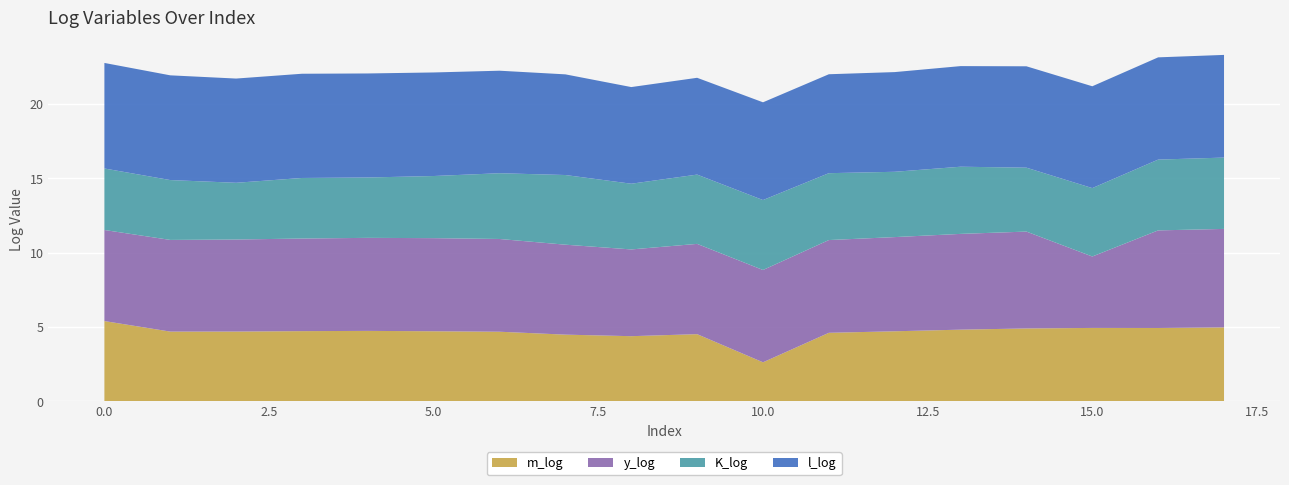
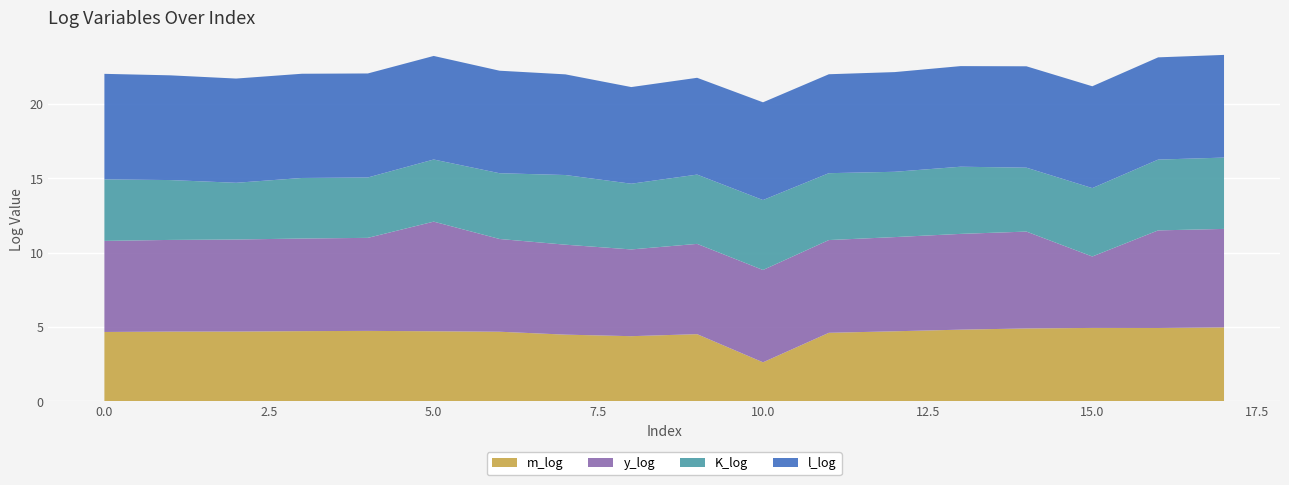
  {
    "m_log": {
-     "0.0": 5.4,
+     "0.0": 4.7,
      "5.0": 4.7,
      "10.0": 2.6,
      "15.0": 4.9
    },
    "y_log": {
      "0.0": 6.1,
-     "5.0": 6.3,
+     "5.0": 7.4,
      "10.0": 6.2,
      "15.0": 4.8
    }
  }
